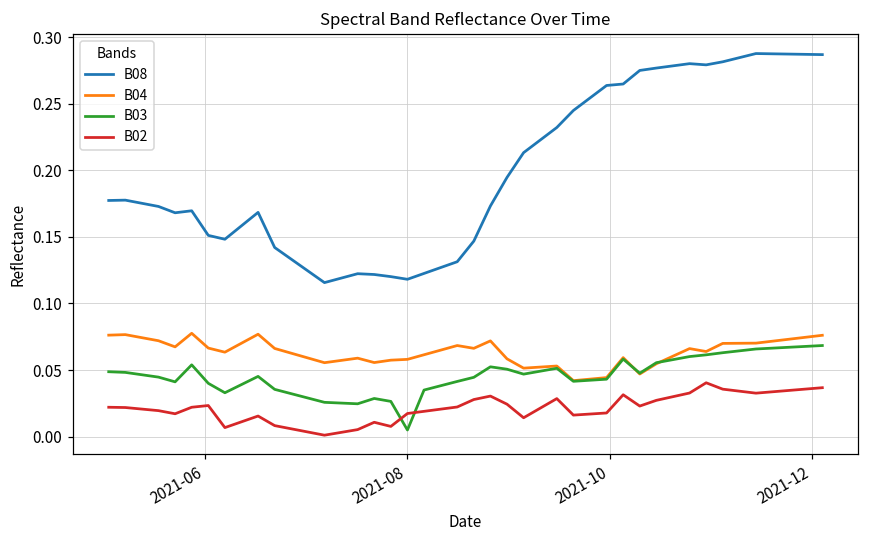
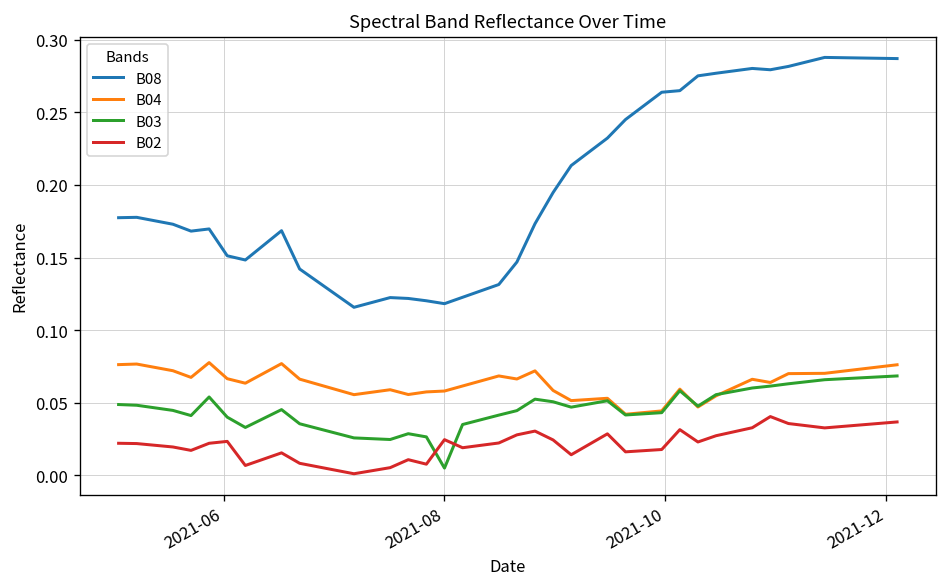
  {
    "B08": {
      "2021-08": 0.118
    },
    "B04": {
      "2021-08": 0.058
    },
    "B03": {
      "2021-08": 0.005
    },
    "B02": {
-     "2021-08": 0.017
+     "2021-08": 0.025
    }
  }
